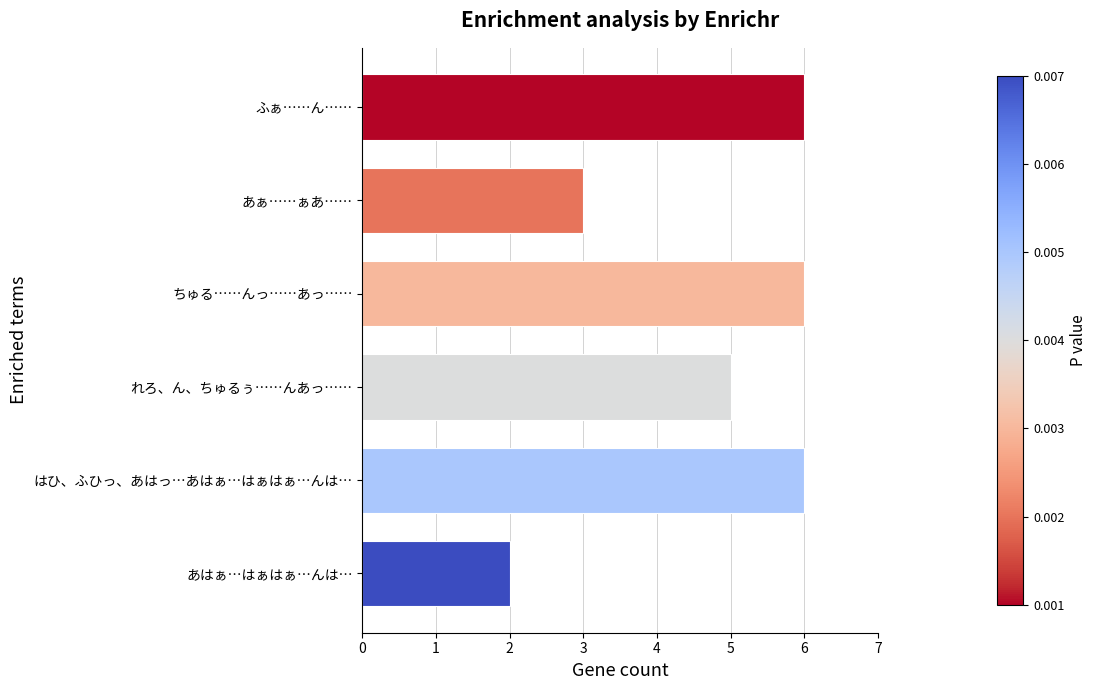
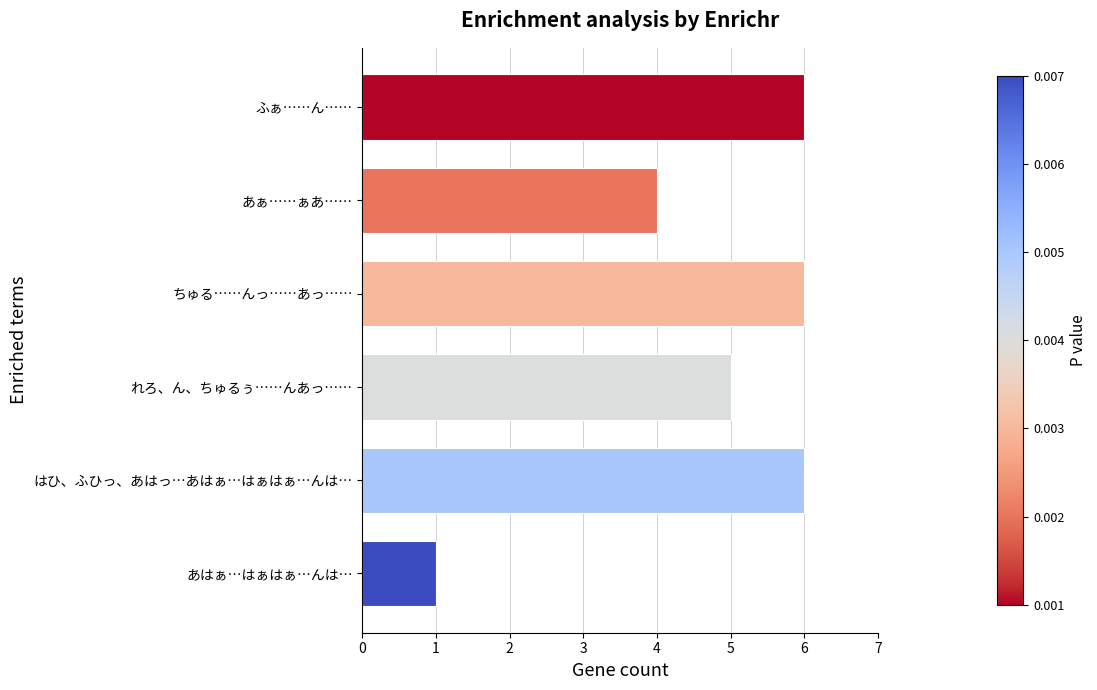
  {
    "ふぁ……ん……": 6,
-   "あぁ……ぁあ……": 3,
+   "あぁ……ぁあ……": 4,
    "ちゅる……んっ……あっ……": 6,
    "れろ、ん、ちゅるぅ……んあっ……": 5,
    "はひ、ふひっ、あはっ…あはぁ…はぁはぁ…んは…": 6,
-   "あはぁ…はぁはぁ…んは…": 2
+   "あはぁ…はぁはぁ…んは…": 1
  }
